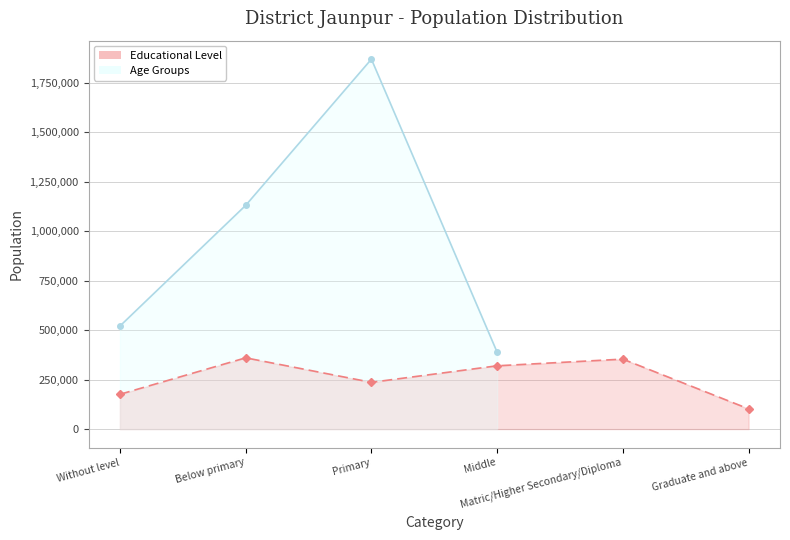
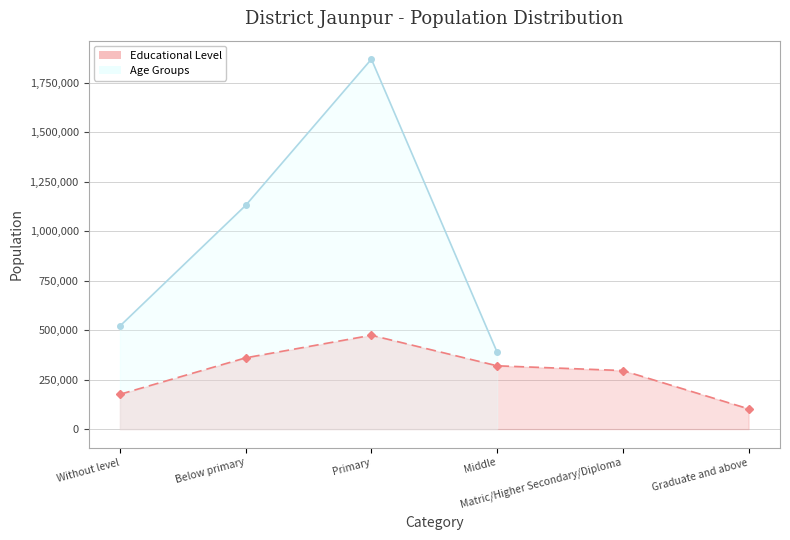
  {
    "Educational Level": {
      "Without level": "180,000",
      "Below primary": "360,000",
-     "Primary": "240,000",
+     "Primary": "470,000",
      "Middle": "320,000",
-     "Matric/Higher Secondary/Diploma": "350,000",
+     "Matric/Higher Secondary/Diploma": "300,000",
      "Graduate and above": "100,000"
    },
    "Age Groups": {
      "Without level": "520,000",
      "Below primary": "1,130,000",
      "Primary": "1,870,000",
      "Middle": "390,000"
    }
  }
